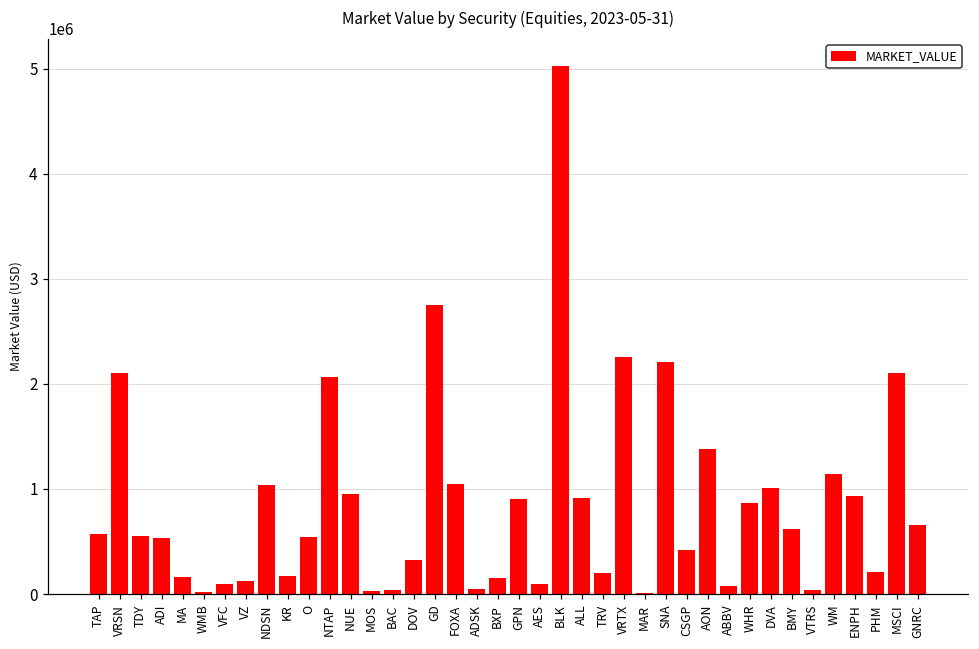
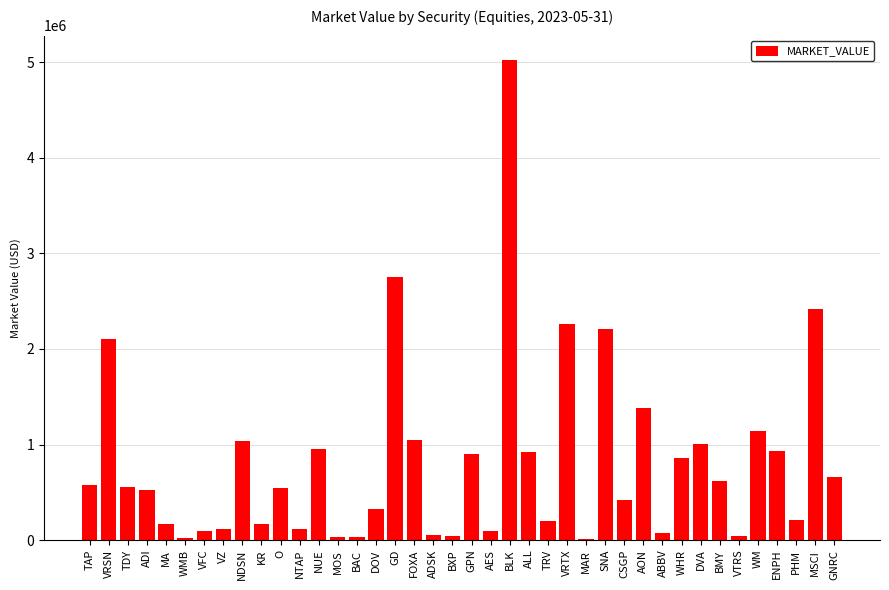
  {
    "TAP": 600000,
    "VRSN": 2100000,
    "TDY": 600000,
    "ADI": 500000,
    "MA": 200000,
    "VFC": 100000,
    "VZ": 100000,
    "NDSN": 1000000,
    "KR": 200000,
    "O": 500000,
-   "NTAP": 2100000,
+   "NTAP": 100000,
    "NUE": 1000000,
    "MOS": 0,
    "BAC": 0,
    "DOV": 300000,
    "GD": 2800000,
    "FOXA": 1000000,
    "ADSK": 100000,
-   "BXP": 100000,
+   "BXP": 0,
    "GPN": 900000,
    "AES": 100000,
    "BLK": 5000000,
    "ALL": 900000,
    "TRV": 200000,
    "VRTX": 2300000,
    "SNA": 2200000,
    "CSGP": 400000,
    "AON": 1400000,
    "ABBV": 100000,
    "WHR": 900000,
    "DVA": 1000000,
    "BMY": 600000,
    "VTRS": 0,
    "WM": 1100000,
    "ENPH": 900000,
    "PHM": 200000,
-   "MSCI": 2100000,
+   "MSCI": 2400000,
    "GNRC": 700000
  }
